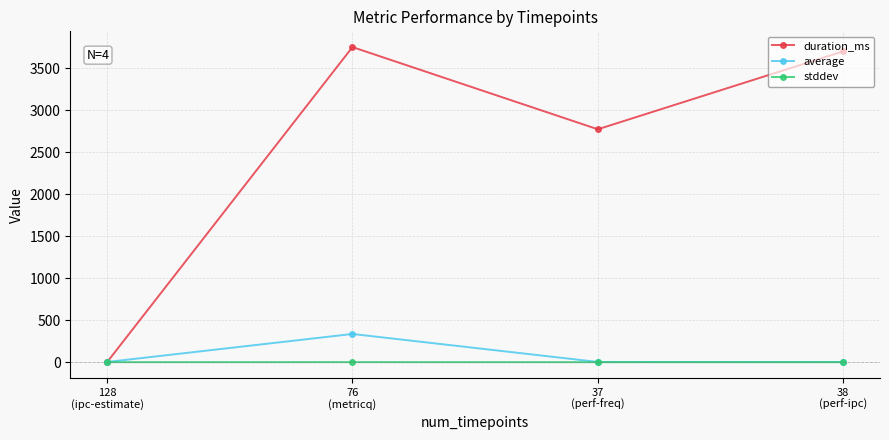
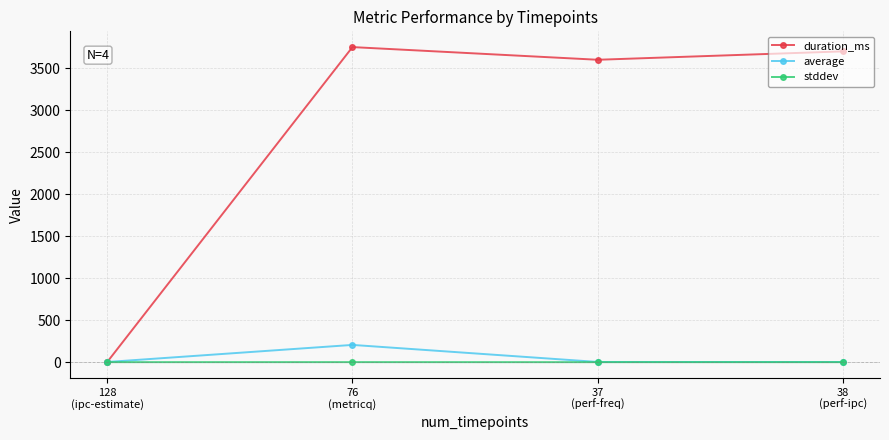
  {
    "duration_ms": {
      "76 (metricq)": 3800,
-     "37 (perf-freq)": 2800
+     "37 (perf-freq)": 3600
    },
    "average": {
-     "76 (metricq)": 300
+     "76 (metricq)": 200
    },
    "stddev": {
      "76 (metricq)": 0
    }
  }
